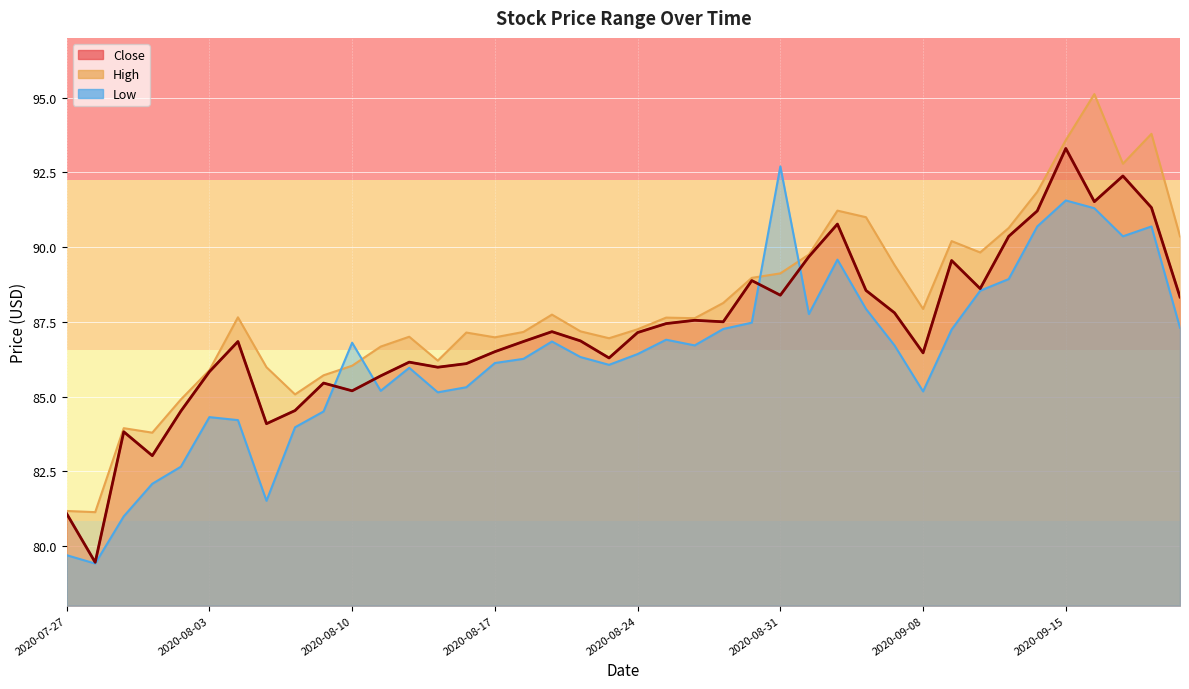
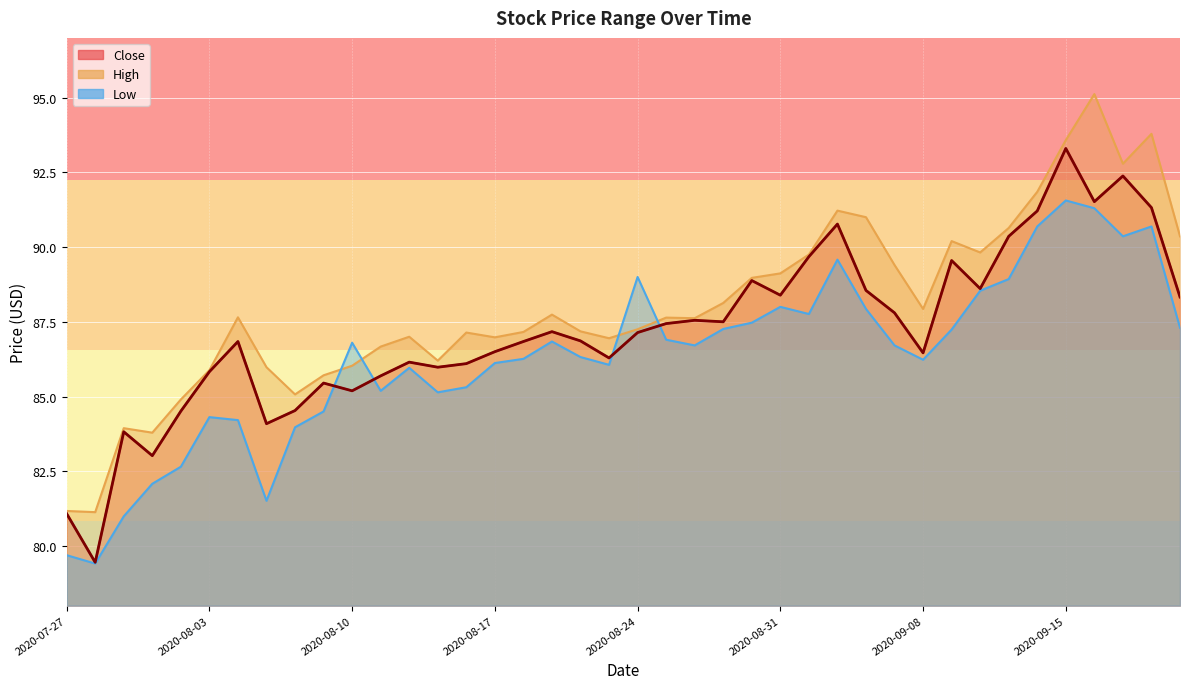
  {
    "Low": {
      "2020-07-27": 79.7,
      "2020-08-03": 84.3,
      "2020-08-10": 86.8,
      "2020-08-17": 86.1,
-     "2020-08-24": 86.4,
-     "2020-08-31": 92.7,
-     "2020-09-08": 85.2,
+     "2020-08-24": 89.0,
+     "2020-08-31": 88.0,
+     "2020-09-08": 86.2,
      "2020-09-15": 91.6
    }
  }
